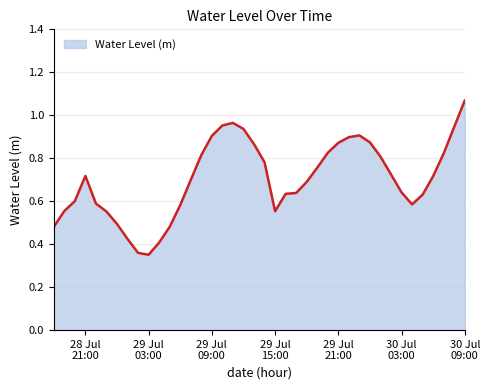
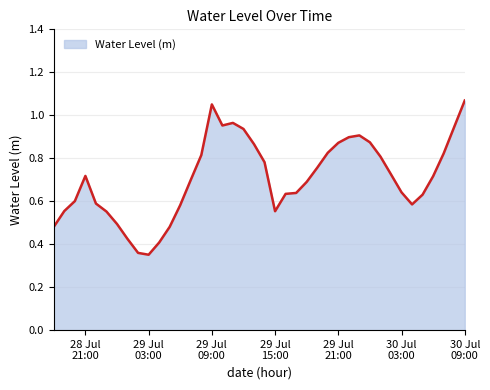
  {
    "28 Jul 21:00": 0.72,
    "29 Jul 03:00": 0.35,
-   "29 Jul 09:00": 0.90,
+   "29 Jul 09:00": 1.05,
    "29 Jul 15:00": 0.55,
    "29 Jul 21:00": 0.87,
    "30 Jul 03:00": 0.64,
    "30 Jul 09:00": 1.07
  }
